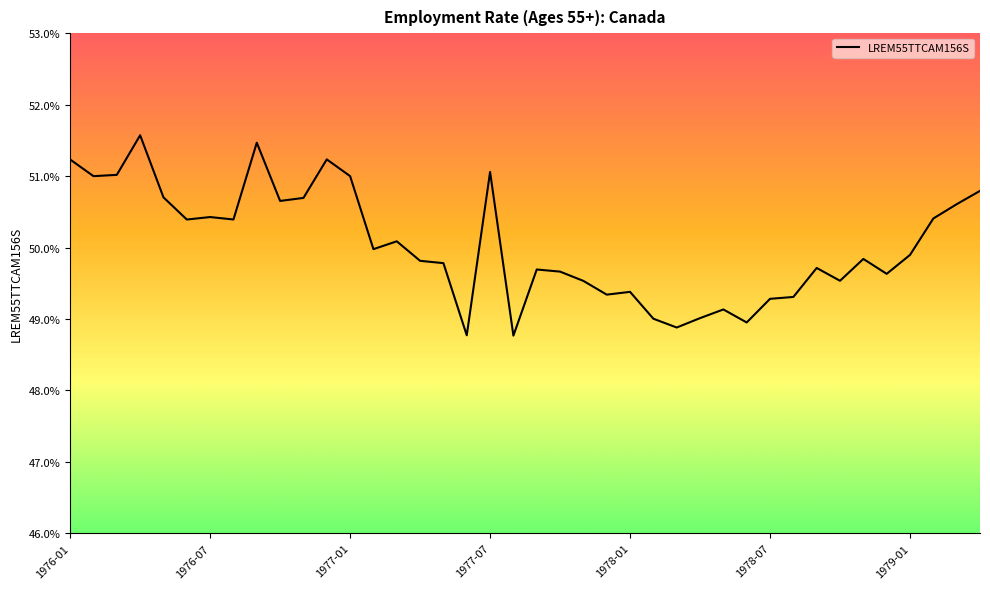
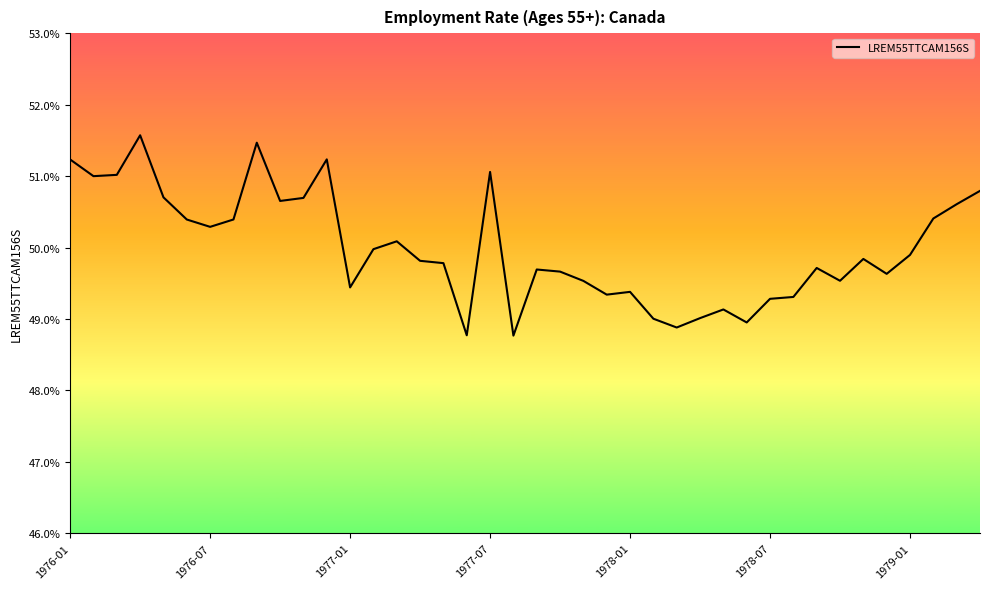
  {
    "1976-01": "51.2%",
-   "1976-07": "50.4%",
-   "1977-01": "51.0%",
+   "1976-07": "50.3%",
+   "1977-01": "49.4%",
    "1977-07": "51.1%",
    "1978-01": "49.4%",
    "1978-07": "49.3%",
    "1979-01": "49.9%"
  }
